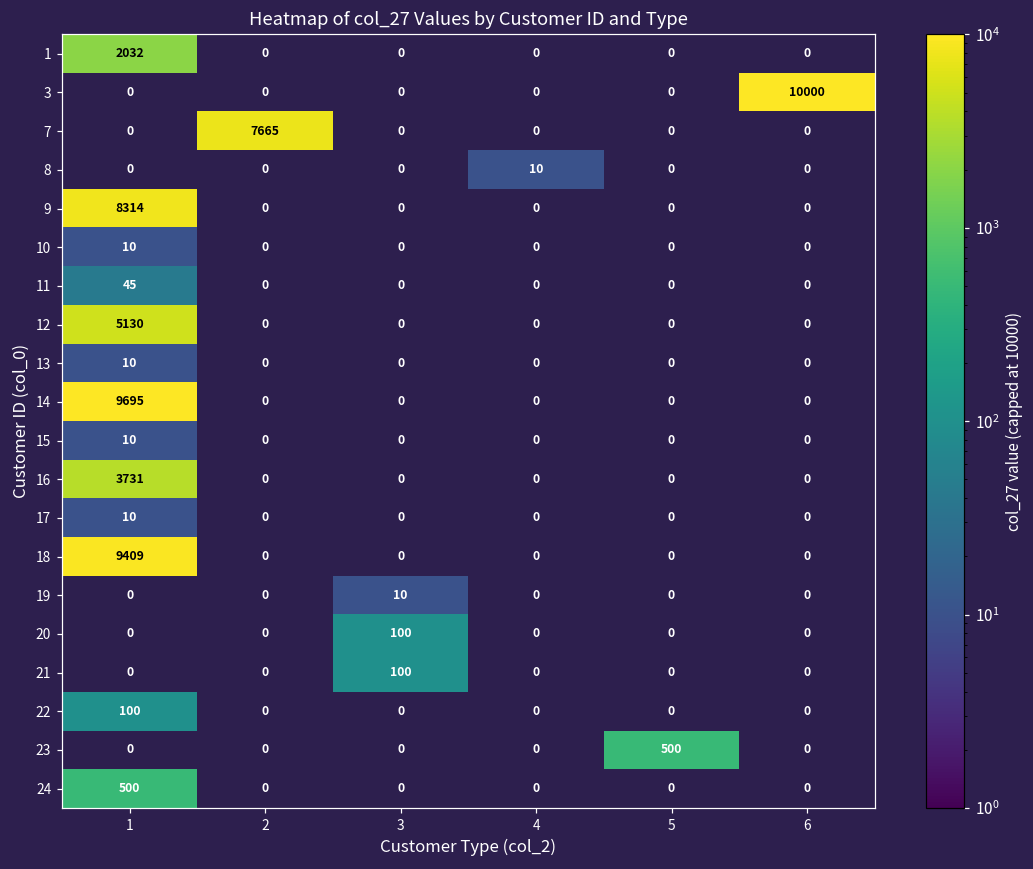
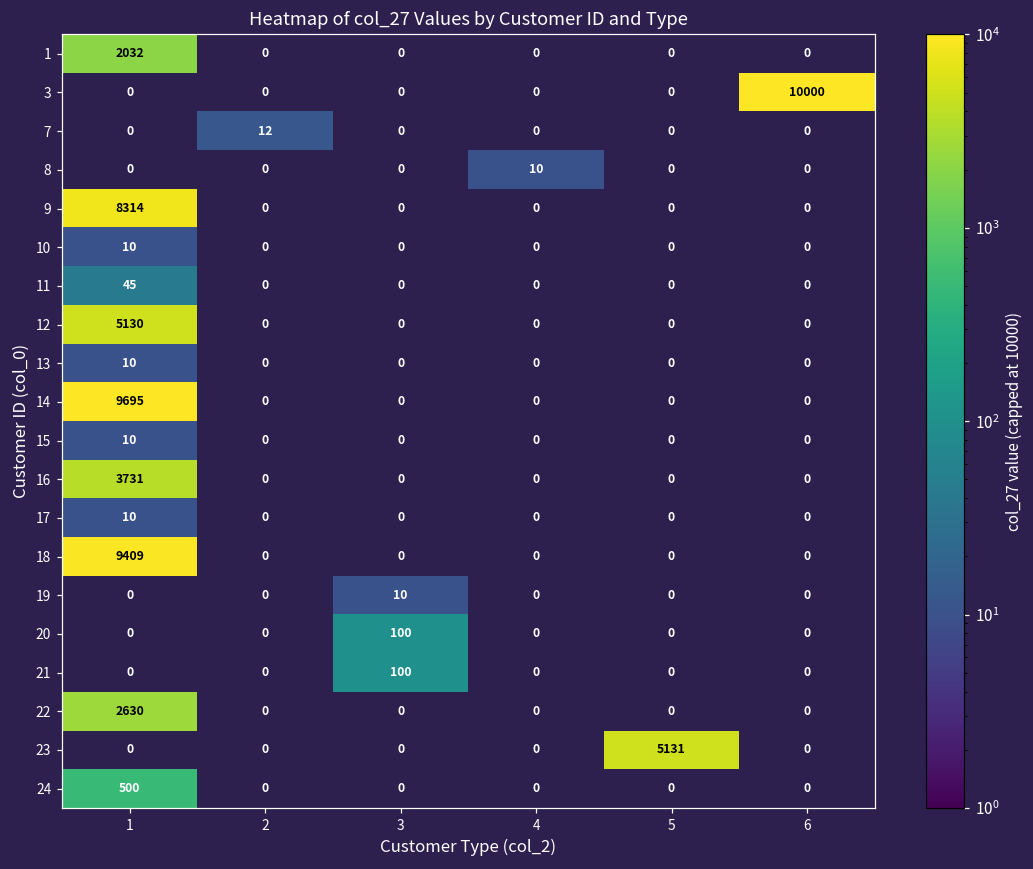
  {
    "1": {
      "1": 2032
    },
    "3": {
      "6": 10000
    },
    "7": {
-     "2": 7665
+     "2": 12
    },
    "8": {
      "4": 10
    },
    "9": {
      "1": 8314
    },
    "10": {
      "1": 10
    },
    "11": {
      "1": 45
    },
    "12": {
      "1": 5130
    },
    "13": {
      "1": 10
    },
    "14": {
      "1": 9695
    },
    "15": {
      "1": 10
    },
    "16": {
      "1": 3731
    },
    "17": {
      "1": 10
    },
    "18": {
      "1": 9409
    },
    "19": {
      "3": 10
    },
    "20": {
      "3": 100
    },
    "21": {
      "3": 100
    },
    "22": {
-     "1": 100
+     "1": 2630
    },
    "23": {
-     "5": 500
+     "5": 5131
    },
    "24": {
      "1": 500
    }
  }
